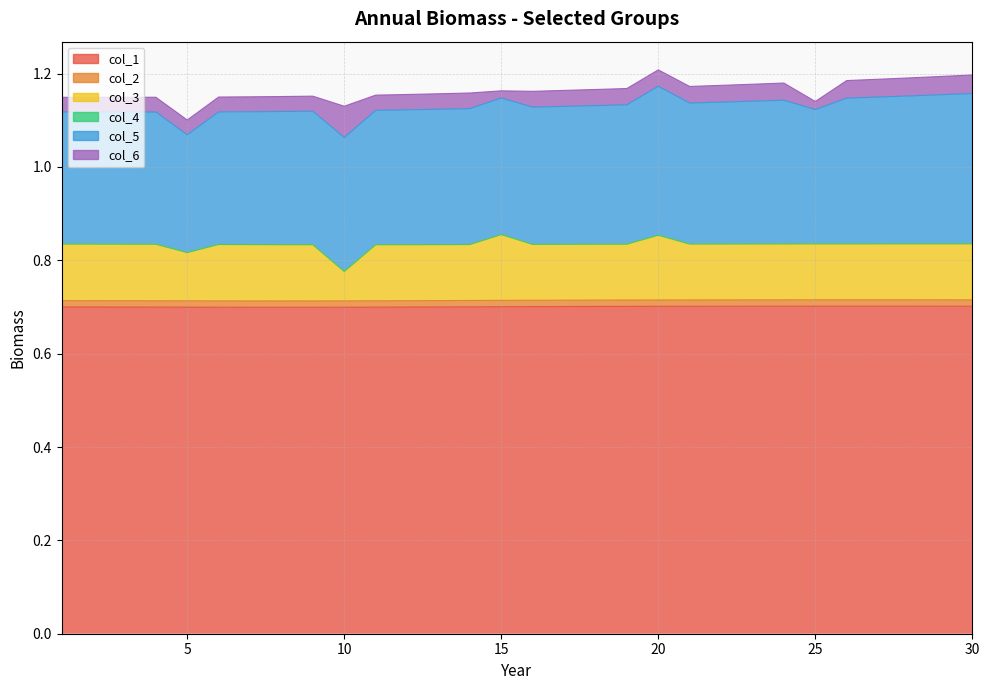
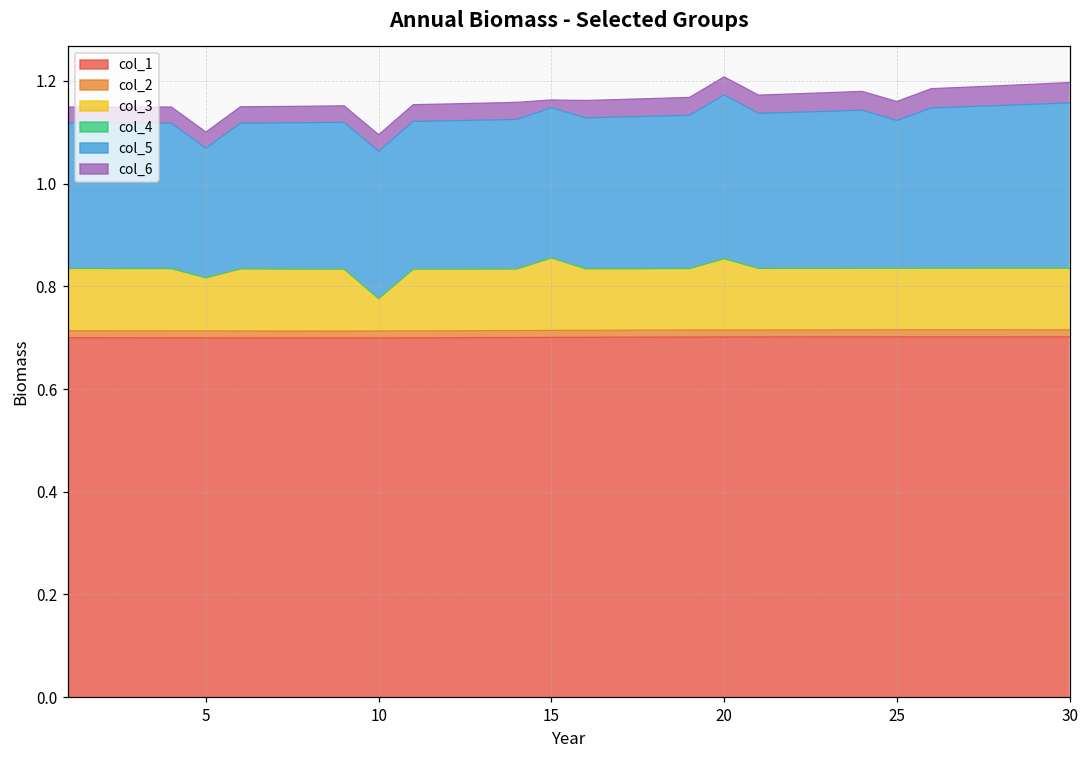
  {
    "col_5": {
      "5": 0.25,
      "10": 0.29,
      "15": 0.29,
      "20": 0.32,
      "25": 0.29,
      "30": 0.32
    },
    "col_6": {
      "5": 0.03,
-     "10": 0.07,
+     "10": 0.03,
      "15": 0.02,
      "20": 0.04,
-     "25": 0.02,
+     "25": 0.04,
      "30": 0.04
    }
  }
